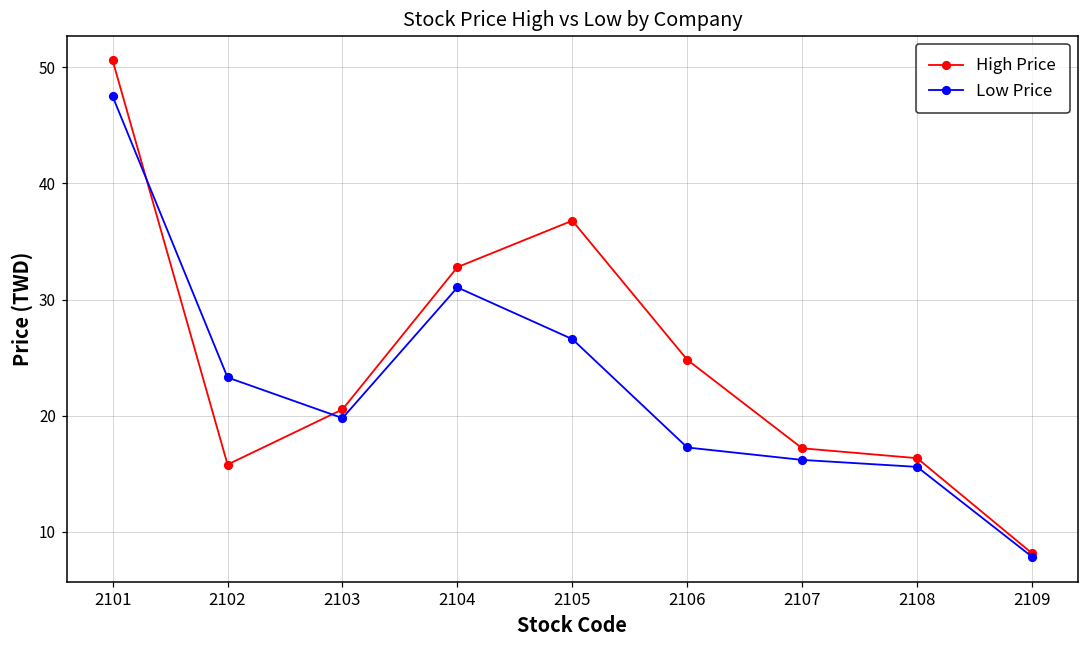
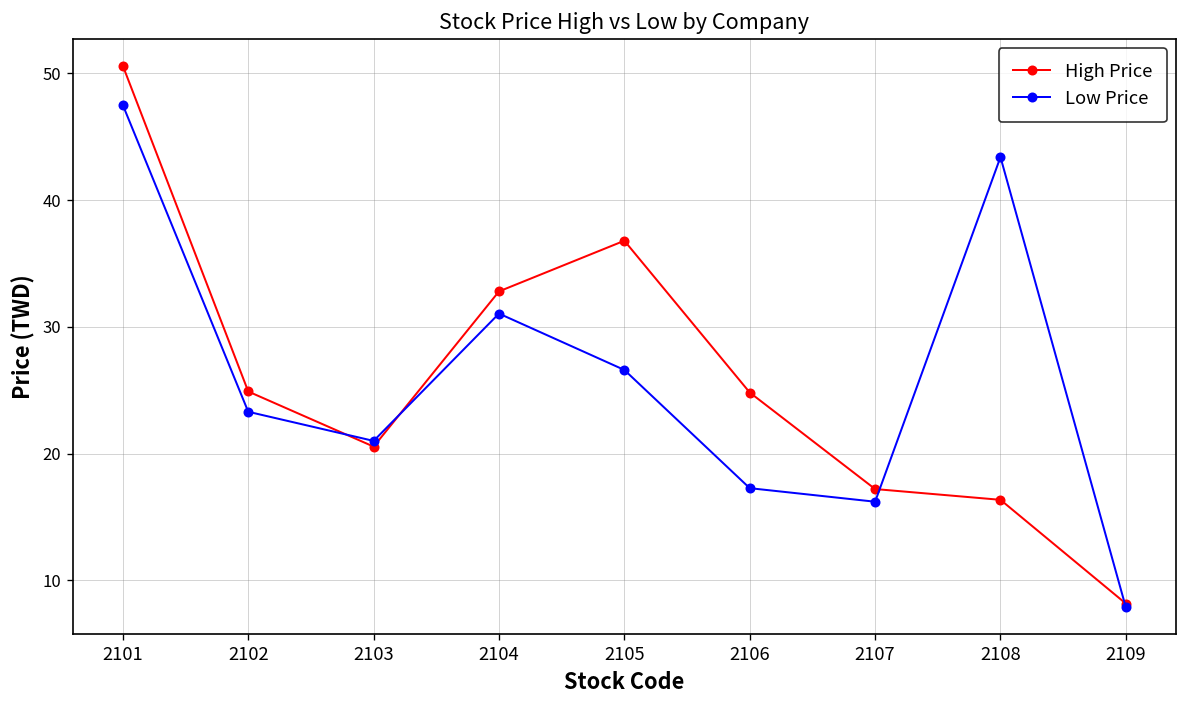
  {
    "High Price": {
      "2101": 50.6,
-     "2102": 15.8,
+     "2102": 24.9,
      "2103": 20.6,
      "2104": 32.8,
      "2105": 36.8,
      "2106": 24.8,
      "2107": 17.2,
      "2108": 16.4,
      "2109": 8.2
    },
    "Low Price": {
      "2101": 47.5,
      "2102": 23.3,
-     "2103": 19.8,
+     "2103": 21.0,
      "2104": 31.1,
      "2105": 26.6,
      "2106": 17.3,
      "2107": 16.2,
-     "2108": 15.6,
+     "2108": 43.4,
      "2109": 7.9
    }
  }
